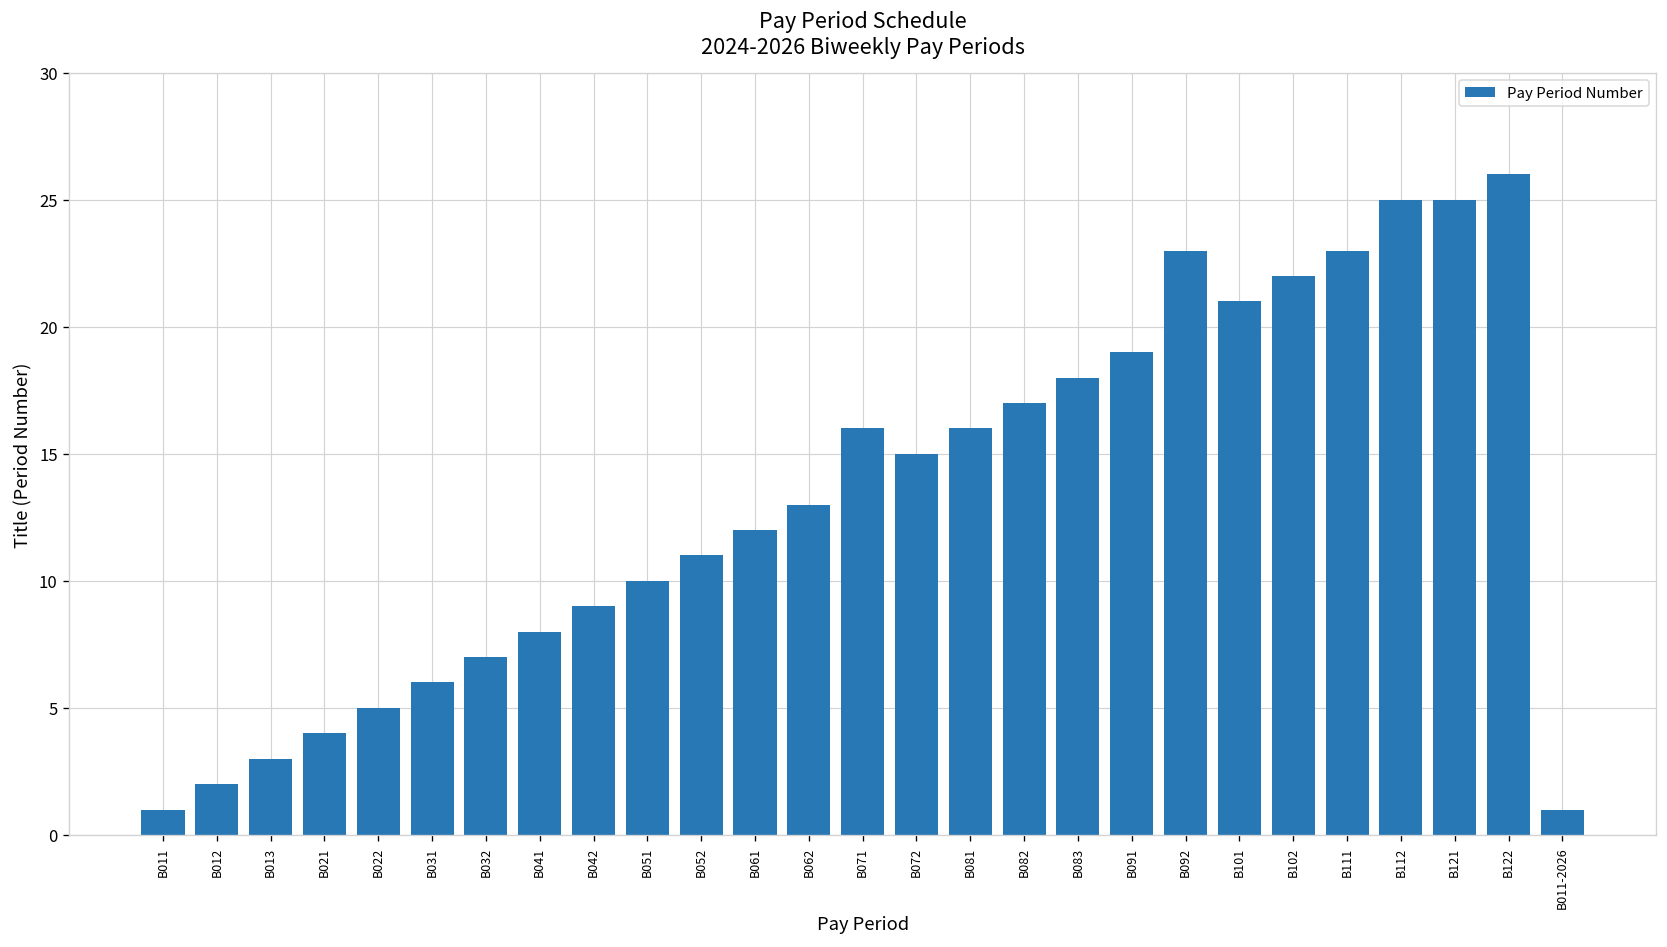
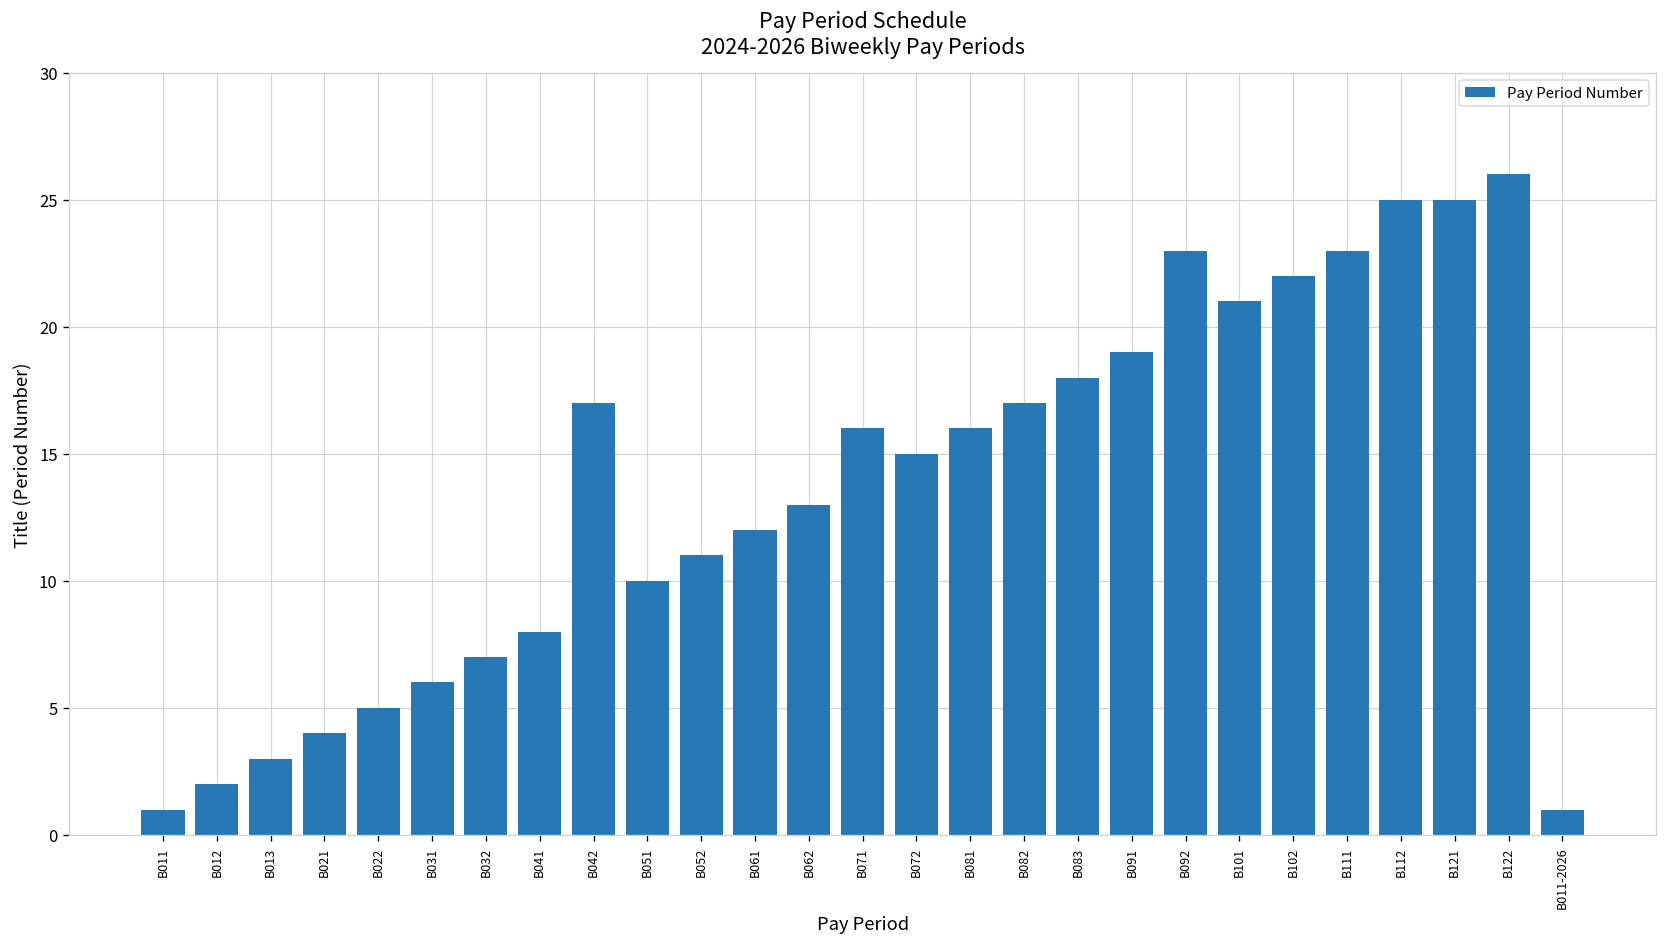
  {
    "B011": 1,
    "B012": 2,
    "B013": 3,
    "B021": 4,
    "B022": 5,
    "B031": 6,
    "B032": 7,
    "B041": 8,
-   "B042": 9,
+   "B042": 17,
    "B051": 10,
    "B052": 11,
    "B061": 12,
    "B062": 13,
    "B071": 16,
    "B072": 15,
    "B081": 16,
    "B082": 17,
    "B083": 18,
    "B091": 19,
    "B092": 23,
    "B101": 21,
    "B102": 22,
    "B111": 23,
    "B112": 25,
    "B121": 25,
    "B122": 26,
    "B011-2026": 1
  }
